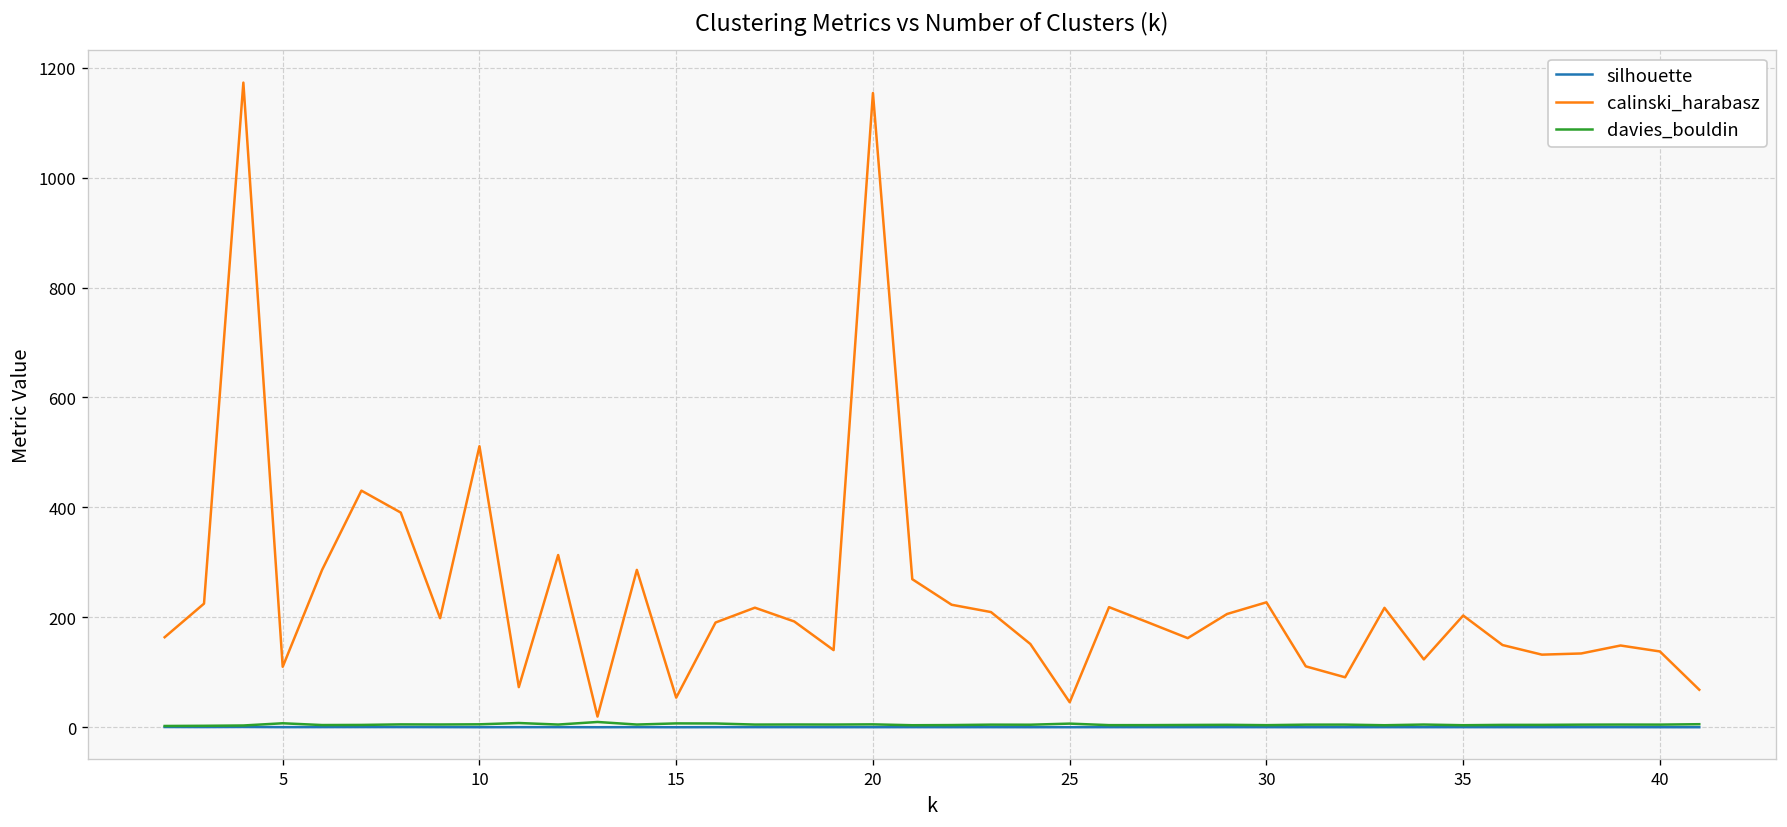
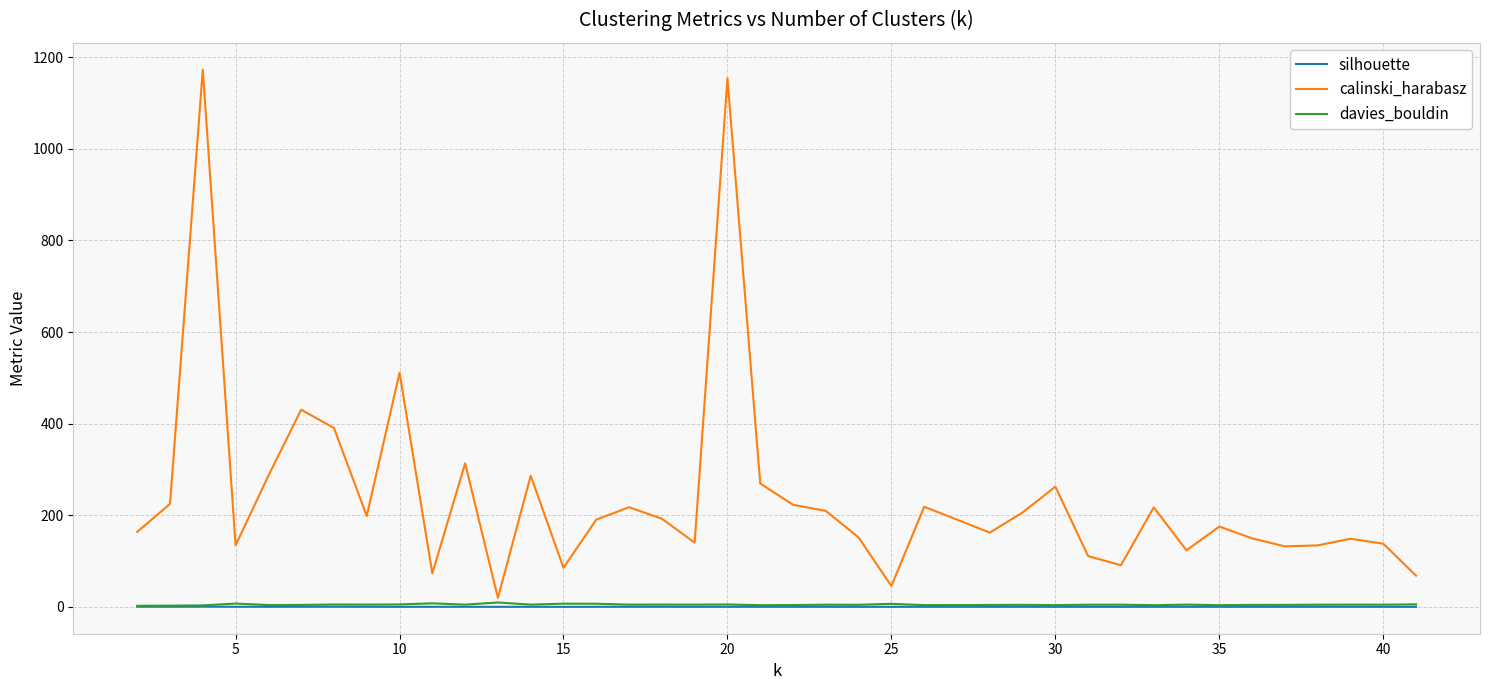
  {
    "silhouette": {
      "5": 0,
      "15": 0,
      "25": 0
    },
    "calinski_harabasz": {
-     "5": 110,
+     "5": 130,
      "10": 510,
-     "15": 50,
+     "15": 90,
      "20": 1150,
      "25": 50,
-     "30": 230,
-     "35": 200,
+     "30": 260,
+     "35": 180,
      "40": 140
    },
    "davies_bouldin": {
      "5": 10,
      "15": 10,
      "25": 10
    }
  }
